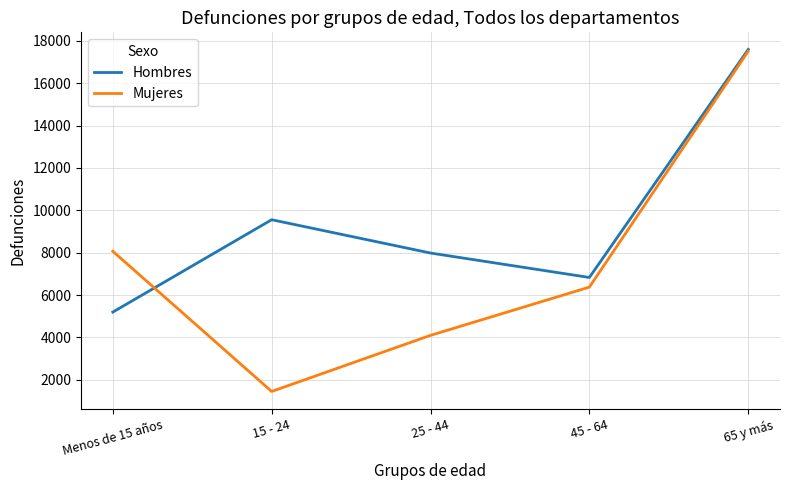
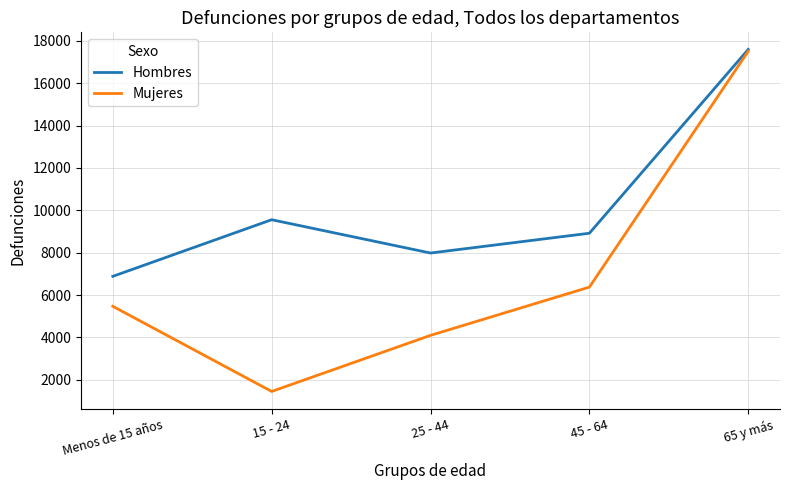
  {
    "Hombres": {
-     "Menos de 15 años": 5200,
+     "Menos de 15 años": 6900,
      "15 - 24": 9600,
      "25 - 44": 8000,
-     "45 - 64": 6800
+     "45 - 64": 8900
    },
    "Mujeres": {
-     "Menos de 15 años": 8100,
+     "Menos de 15 años": 5500,
      "15 - 24": 1500,
      "25 - 44": 4100,
      "45 - 64": 6400
    }
  }
